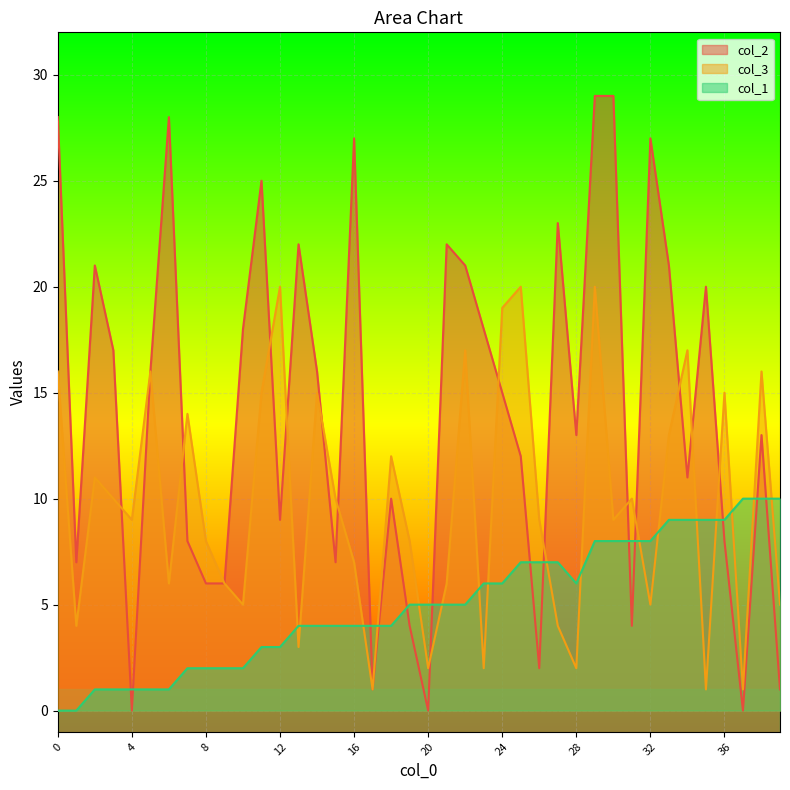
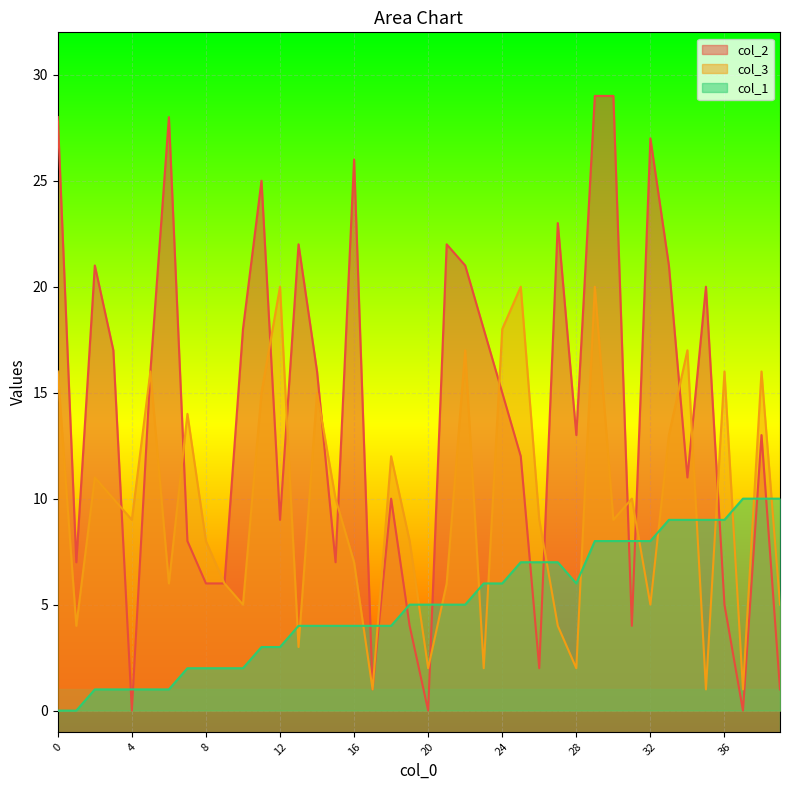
  {
    "col_2": {
      "0": 28,
      "8": 6,
      "12": 9,
-     "16": 27,
+     "16": 26,
      "24": 15,
      "28": 13,
      "32": 27,
-     "36": 8
+     "36": 5
    },
    "col_3": {
      "0": 16,
      "4": 9,
      "8": 8,
      "12": 20,
      "16": 7,
      "20": 2,
-     "24": 19,
+     "24": 18,
      "28": 2,
      "32": 5,
-     "36": 15
+     "36": 16
    },
    "col_1": {
      "8": 2,
      "12": 3,
      "16": 4,
      "20": 5,
      "24": 6,
      "28": 6,
      "32": 8,
      "36": 9
    }
  }
